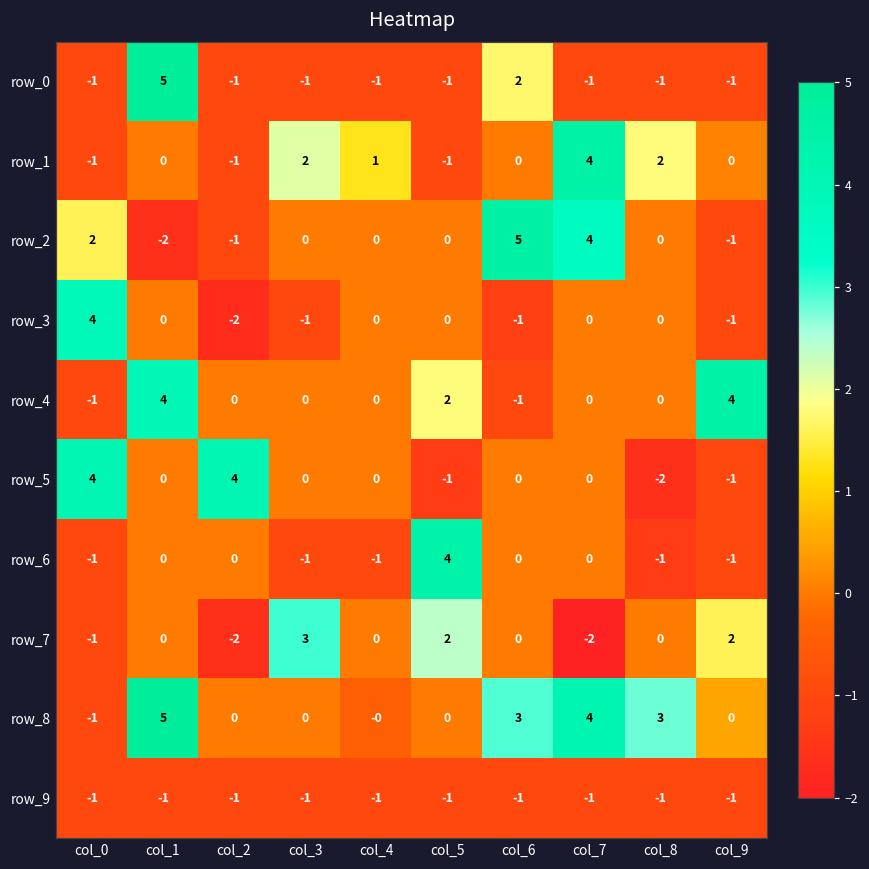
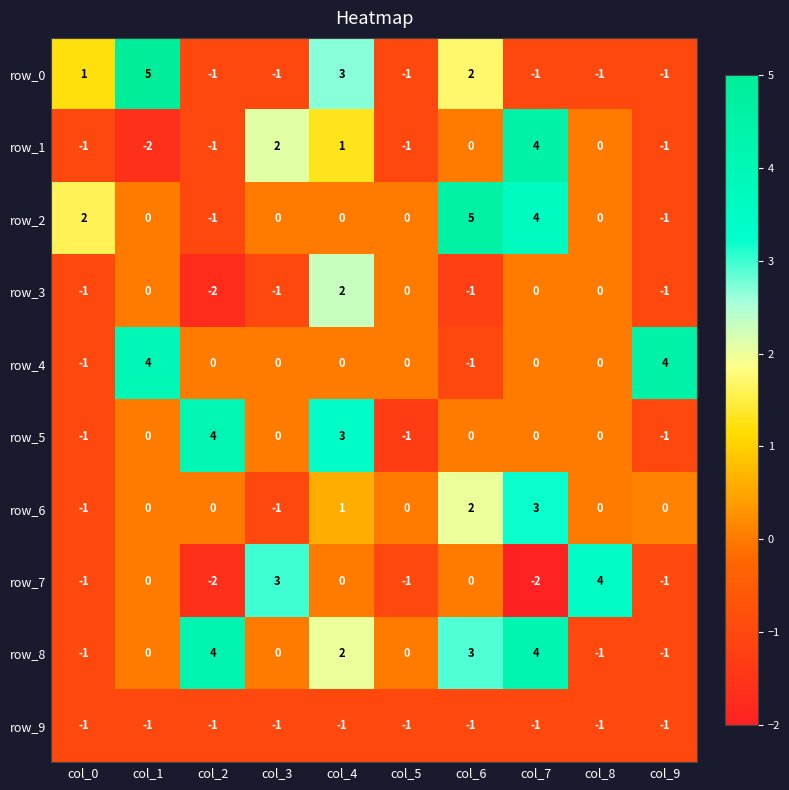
  {
    "row_0": {
-     "col_0": -1,
+     "col_0": 1,
      "col_1": 5,
      "col_2": -1,
      "col_3": -1,
-     "col_4": -1,
+     "col_4": 3,
      "col_5": -1,
      "col_6": 2,
      "col_7": -1,
      "col_8": -1,
      "col_9": -1
    },
    "row_1": {
      "col_0": -1,
-     "col_1": 0,
+     "col_1": -2,
      "col_2": -1,
      "col_3": 2,
      "col_4": 1,
      "col_5": -1,
      "col_6": 0,
      "col_7": 4,
-     "col_8": 2,
-     "col_9": 0
+     "col_8": 0,
+     "col_9": -1
    },
    "row_2": {
      "col_0": 2,
-     "col_1": -2,
+     "col_1": 0,
      "col_2": -1,
      "col_3": 0,
      "col_4": 0,
      "col_5": 0,
      "col_6": 5,
      "col_7": 4,
      "col_8": 0,
      "col_9": -1
    },
    "row_3": {
-     "col_0": 4,
+     "col_0": -1,
      "col_1": 0,
      "col_2": -2,
      "col_3": -1,
-     "col_4": 0,
+     "col_4": 2,
      "col_5": 0,
      "col_6": -1,
      "col_7": 0,
      "col_8": 0,
      "col_9": -1
    },
    "row_4": {
      "col_0": -1,
      "col_1": 4,
      "col_2": 0,
      "col_3": 0,
      "col_4": 0,
-     "col_5": 2,
+     "col_5": 0,
      "col_6": -1,
      "col_7": 0,
      "col_8": 0,
      "col_9": 4
    },
    "row_5": {
-     "col_0": 4,
+     "col_0": -1,
      "col_1": 0,
      "col_2": 4,
      "col_3": 0,
-     "col_4": 0,
+     "col_4": 3,
      "col_5": -1,
      "col_6": 0,
      "col_7": 0,
-     "col_8": -2,
+     "col_8": 0,
      "col_9": -1
    },
    "row_6": {
      "col_0": -1,
      "col_1": 0,
      "col_2": 0,
      "col_3": -1,
-     "col_4": -1,
-     "col_5": 4,
-     "col_6": 0,
-     "col_7": 0,
-     "col_8": -1,
-     "col_9": -1
+     "col_4": 1,
+     "col_5": 0,
+     "col_6": 2,
+     "col_7": 3,
+     "col_8": 0,
+     "col_9": 0
    },
    "row_7": {
      "col_0": -1,
      "col_1": 0,
      "col_2": -2,
      "col_3": 3,
      "col_4": 0,
-     "col_5": 2,
+     "col_5": -1,
      "col_6": 0,
      "col_7": -2,
-     "col_8": 0,
-     "col_9": 2
+     "col_8": 4,
+     "col_9": -1
    },
    "row_8": {
      "col_0": -1,
-     "col_1": 5,
-     "col_2": 0,
+     "col_1": 0,
+     "col_2": 4,
      "col_3": 0,
-     "col_4": -0,
+     "col_4": 2,
      "col_5": 0,
      "col_6": 3,
      "col_7": 4,
-     "col_8": 3,
-     "col_9": 0
+     "col_8": -1,
+     "col_9": -1
    },
    "row_9": {
      "col_0": -1,
      "col_1": -1,
      "col_2": -1,
      "col_3": -1,
      "col_4": -1,
      "col_5": -1,
      "col_6": -1,
      "col_7": -1,
      "col_8": -1,
      "col_9": -1
    }
  }
